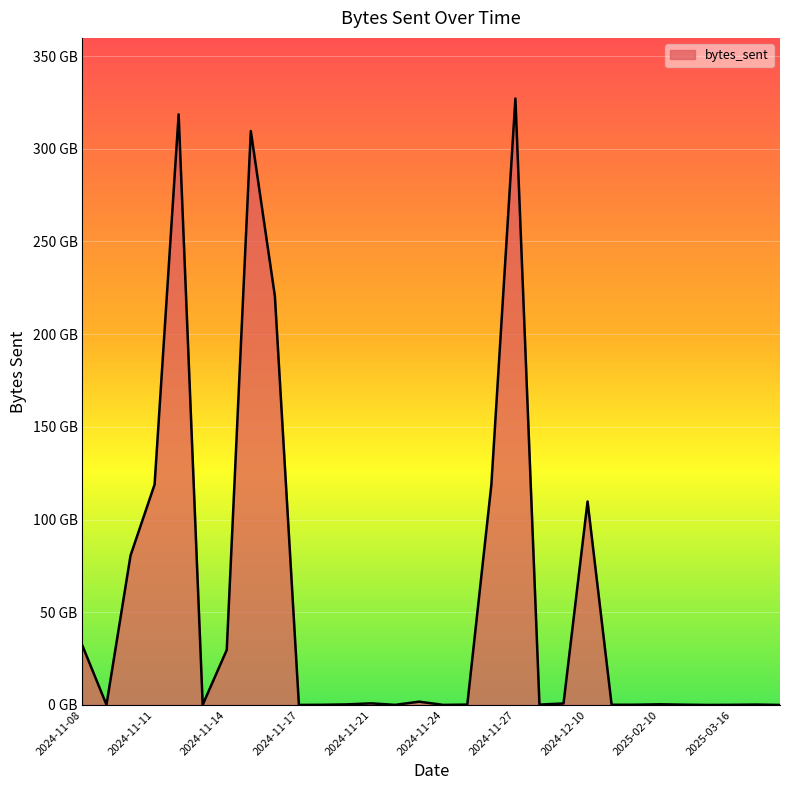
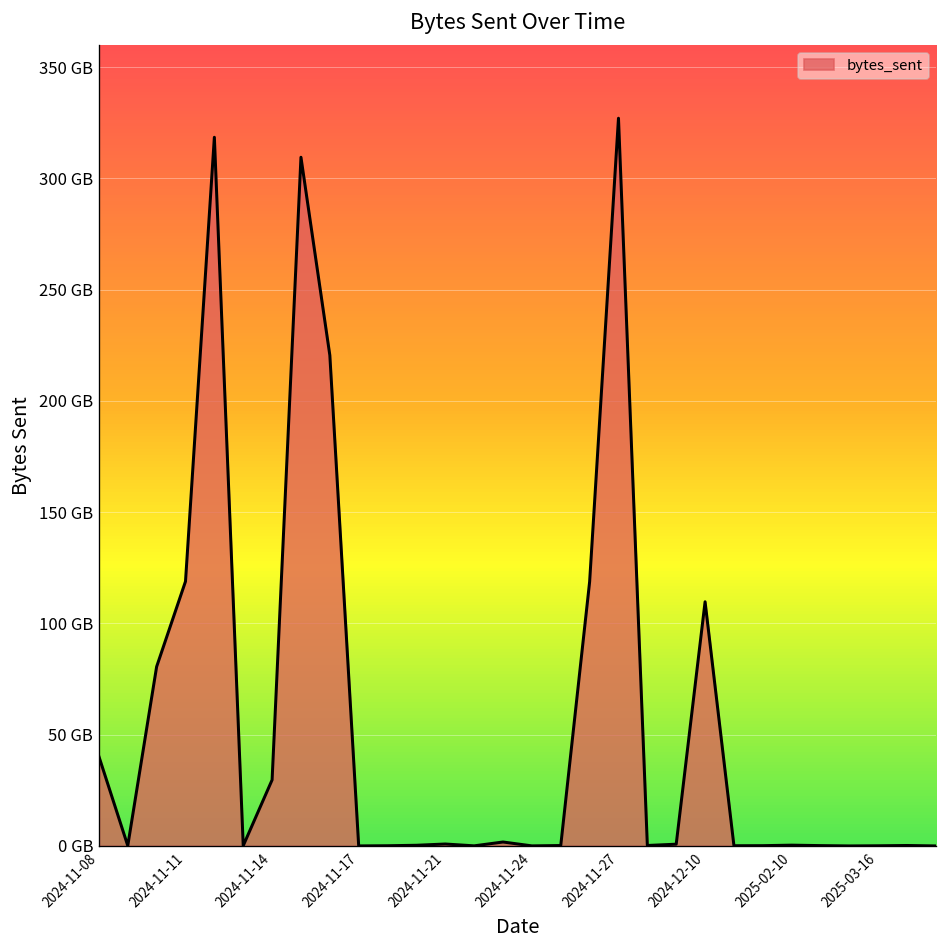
  {
-   "2024-11-08": "32 GB",
+   "2024-11-08": "40 GB",
    "2024-11-11": "119 GB",
    "2024-11-14": "30 GB",
    "2024-11-17": "0 GB",
    "2024-11-21": "1 GB",
    "2024-11-24": "0 GB",
    "2024-11-27": "327 GB",
    "2024-12-10": "110 GB",
    "2025-02-10": "0 GB",
    "2025-03-16": "0 GB"
  }
